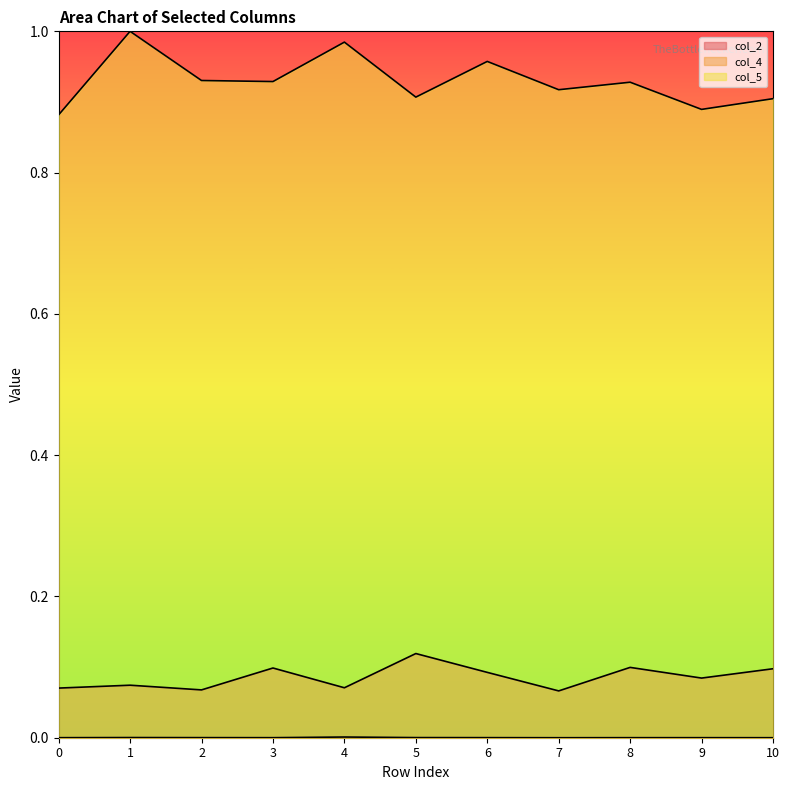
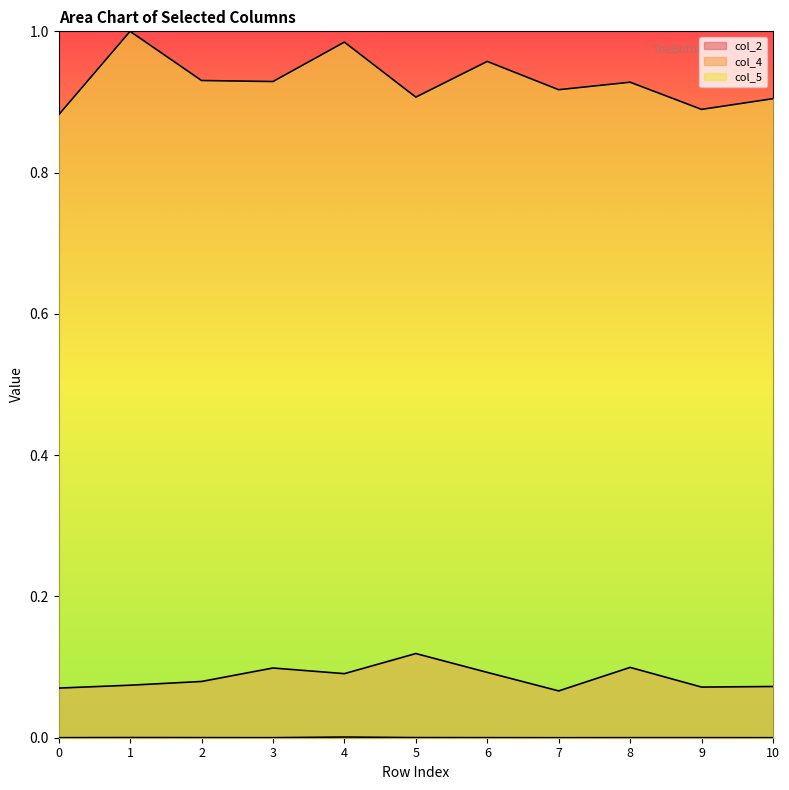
  {
    "col_2": {
      "0": 0.07,
      "1": 0.07,
-     "2": 0.07,
+     "2": 0.08,
      "3": 0.10,
-     "4": 0.07,
+     "4": 0.09,
      "5": 0.12,
      "6": 0.09,
      "7": 0.07,
      "8": 0.10,
-     "9": 0.08,
-     "10": 0.10
+     "9": 0.07,
+     "10": 0.07
    }
  }
